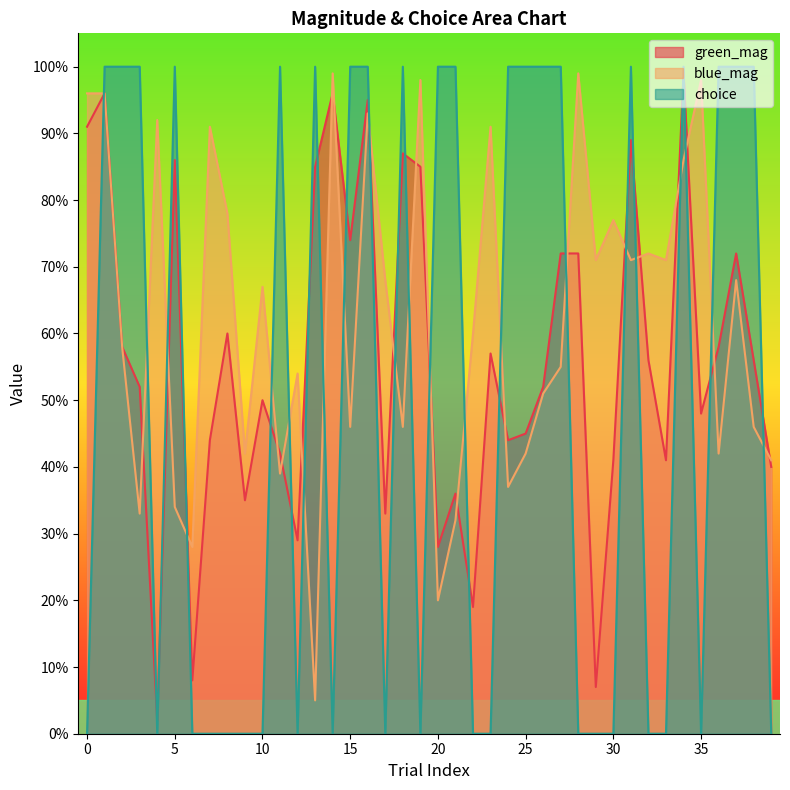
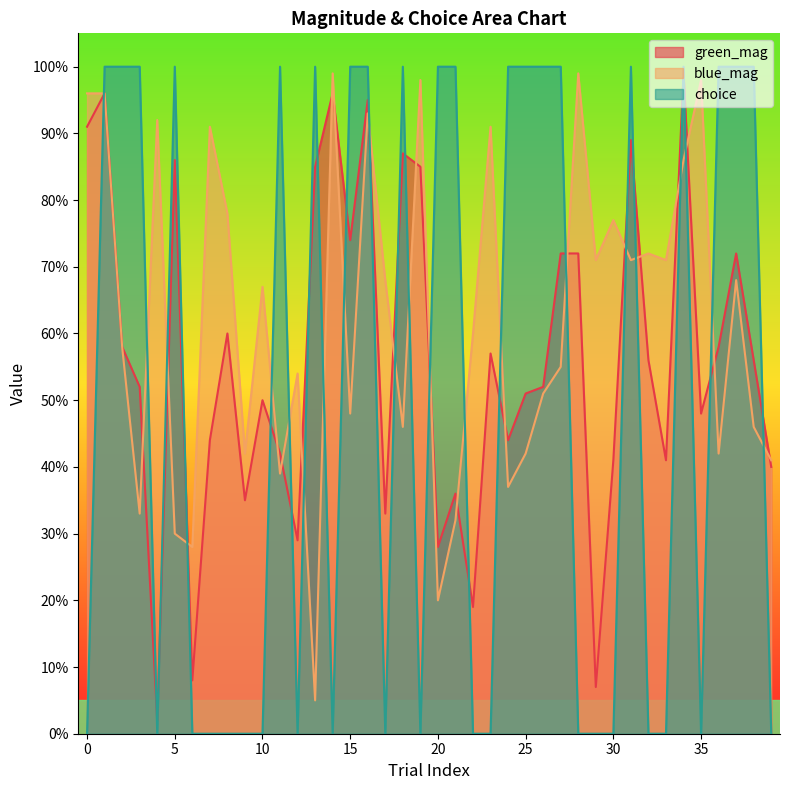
  {
    "green_mag": {
      "0": "91%",
      "5": "86%",
      "10": "50%",
      "15": "74%",
      "20": "28%",
-     "25": "45%",
+     "25": "51%",
      "30": "41%",
      "35": "48%"
    },
    "blue_mag": {
      "0": "96%",
-     "5": "34%",
+     "5": "30%",
      "10": "67%",
-     "15": "46%",
+     "15": "48%",
      "20": "20%",
      "25": "42%",
      "30": "77%"
    },
    "choice": {
      "5": "100%",
      "15": "100%",
      "20": "100%",
      "25": "100%"
    }
  }
